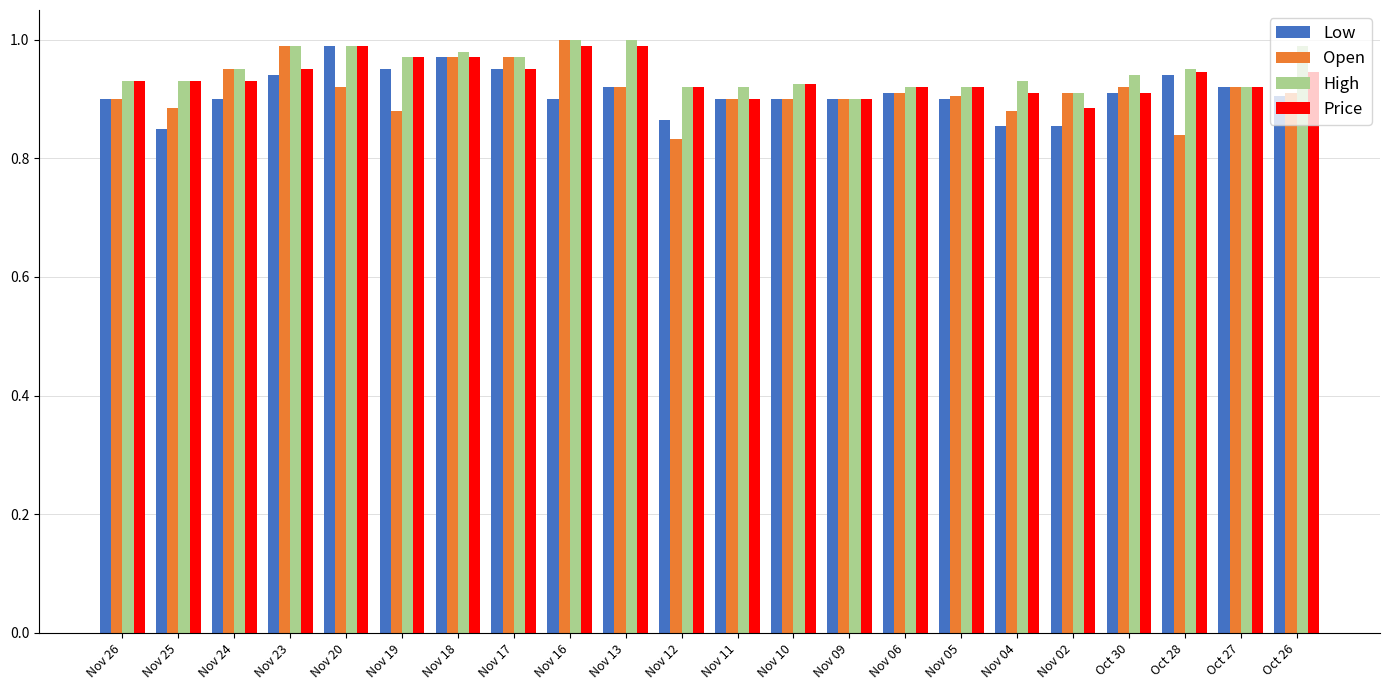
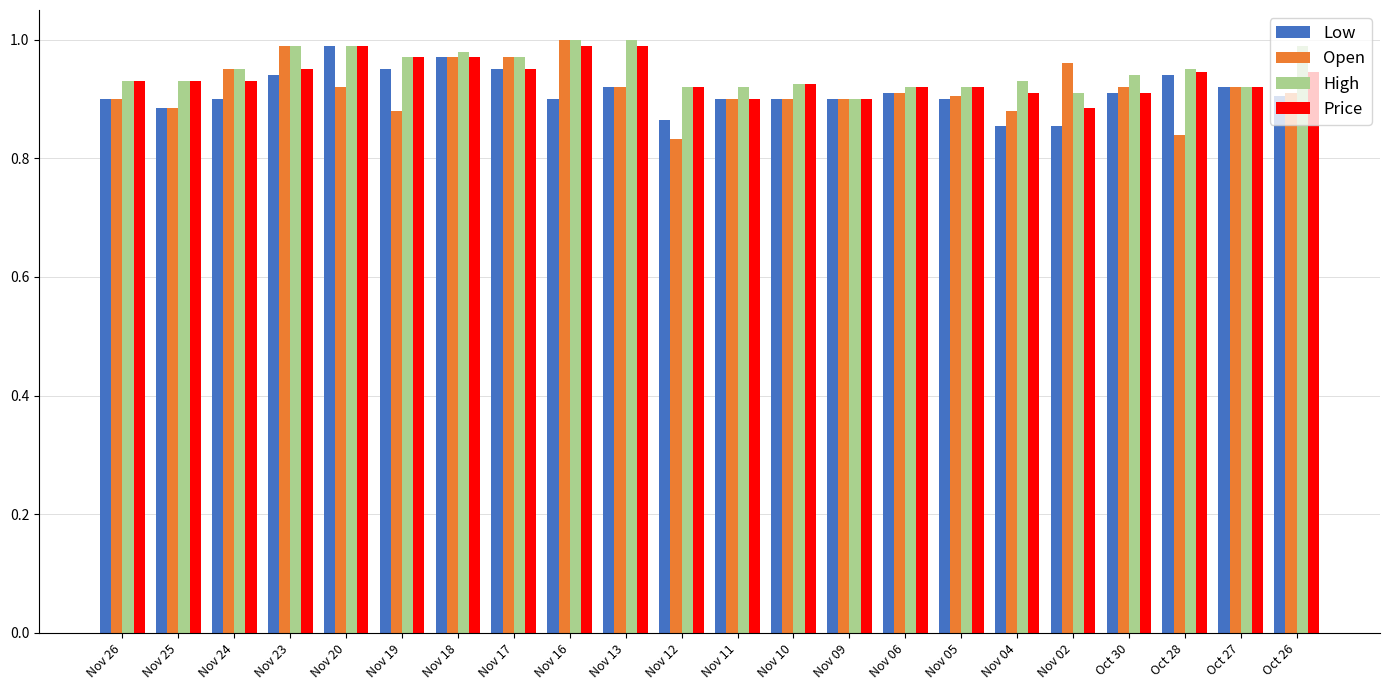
  {
    "Low": {
      "Nov 26": 0.90,
-     "Nov 25": 0.85,
+     "Nov 25": 0.89,
      "Nov 24": 0.90,
      "Nov 23": 0.94,
      "Nov 20": 0.99,
      "Nov 19": 0.95,
      "Nov 18": 0.97,
      "Nov 17": 0.95,
      "Nov 16": 0.90,
      "Nov 13": 0.92,
      "Nov 12": 0.87,
      "Nov 11": 0.90,
      "Nov 10": 0.90,
      "Nov 09": 0.90,
      "Nov 06": 0.91,
      "Nov 05": 0.90,
      "Nov 04": 0.86,
      "Nov 02": 0.86,
      "Oct 30": 0.91,
      "Oct 28": 0.94,
      "Oct 27": 0.92
    },
    "Open": {
      "Nov 26": 0.90,
      "Nov 25": 0.89,
      "Nov 24": 0.95,
      "Nov 23": 0.99,
      "Nov 20": 0.92,
      "Nov 19": 0.88,
      "Nov 18": 0.97,
      "Nov 17": 0.97,
      "Nov 16": 1.00,
      "Nov 13": 0.92,
      "Nov 12": 0.83,
      "Nov 11": 0.90,
      "Nov 10": 0.90,
      "Nov 09": 0.90,
      "Nov 06": 0.91,
      "Nov 05": 0.91,
      "Nov 04": 0.88,
-     "Nov 02": 0.91,
+     "Nov 02": 0.96,
      "Oct 30": 0.92,
      "Oct 28": 0.84,
      "Oct 27": 0.92
    },
    "High": {
      "Nov 26": 0.93,
      "Nov 25": 0.93,
      "Nov 24": 0.95,
      "Nov 23": 0.99,
      "Nov 20": 0.99,
      "Nov 19": 0.97,
      "Nov 18": 0.98,
      "Nov 17": 0.97,
      "Nov 16": 1.00,
      "Nov 13": 1.00,
      "Nov 12": 0.92,
      "Nov 11": 0.92,
      "Nov 10": 0.93,
      "Nov 09": 0.90,
      "Nov 06": 0.92,
      "Nov 05": 0.92,
      "Nov 04": 0.93,
      "Nov 02": 0.91,
      "Oct 30": 0.94,
      "Oct 28": 0.95,
      "Oct 27": 0.92
    },
    "Price": {
      "Nov 26": 0.93,
      "Nov 25": 0.93,
      "Nov 24": 0.93,
      "Nov 23": 0.95,
      "Nov 20": 0.99,
      "Nov 19": 0.97,
      "Nov 18": 0.97,
      "Nov 17": 0.95,
      "Nov 16": 0.99,
      "Nov 13": 0.99,
      "Nov 12": 0.92,
      "Nov 11": 0.90,
      "Nov 10": 0.93,
      "Nov 09": 0.90,
      "Nov 06": 0.92,
      "Nov 05": 0.92,
      "Nov 04": 0.91,
      "Nov 02": 0.89,
      "Oct 30": 0.91,
      "Oct 28": 0.95,
      "Oct 27": 0.92
    }
  }
